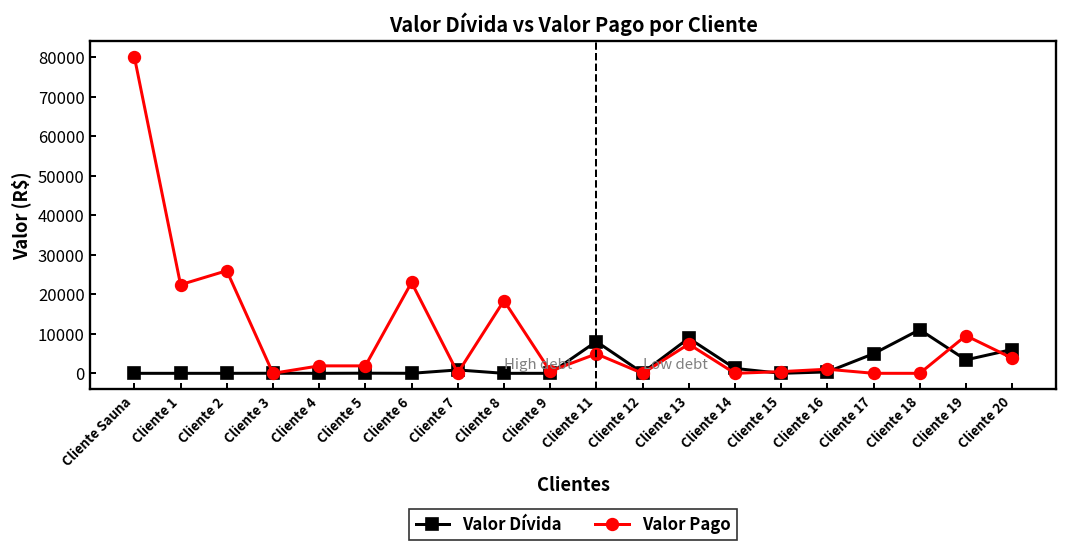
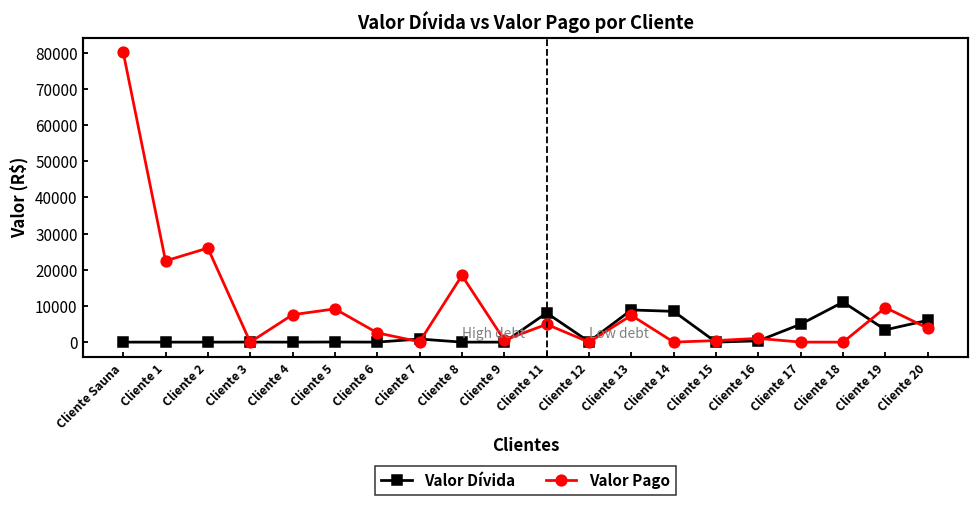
  {
    "Valor Dívida": {
      "Cliente Sauna": 0,
      "Cliente 1": 0,
      "Cliente 2": 0,
      "Cliente 4": 0,
      "Cliente 5": 0,
      "Cliente 6": 0,
      "Cliente 8": 0,
      "Cliente 11": 8000,
      "Cliente 13": 9000,
-     "Cliente 14": 1000,
+     "Cliente 14": 8000,
      "Cliente 17": 5000,
      "Cliente 18": 11000,
      "Cliente 19": 3000,
      "Cliente 20": 6000
    },
    "Valor Pago": {
      "Cliente Sauna": 80000,
      "Cliente 1": 22000,
      "Cliente 2": 26000,
-     "Cliente 4": 2000,
-     "Cliente 5": 2000,
-     "Cliente 6": 23000,
+     "Cliente 4": 8000,
+     "Cliente 5": 9000,
+     "Cliente 6": 3000,
      "Cliente 8": 18000,
      "Cliente 11": 5000,
      "Cliente 13": 7000,
      "Cliente 14": 0,
      "Cliente 17": 0,
      "Cliente 18": 0,
      "Cliente 19": 10000,
      "Cliente 20": 4000
    }
  }
